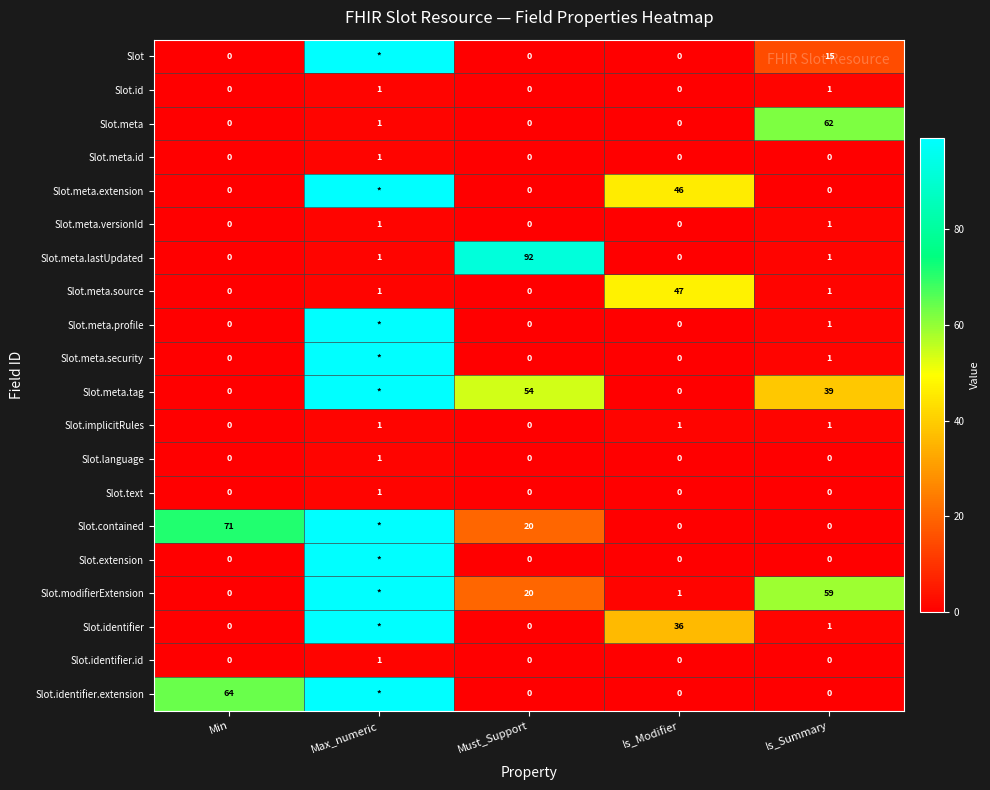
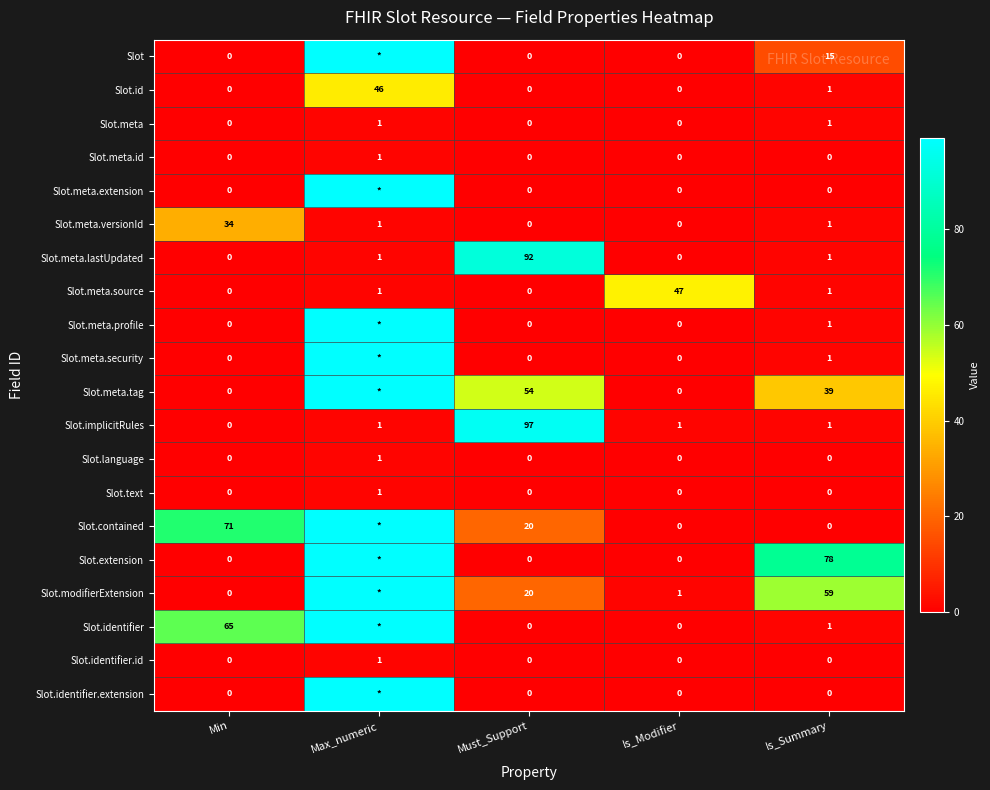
  {
    "Slot": {
      "Min": 0,
      "Must_Support": 0,
      "Is_Modifier": 0
    },
    "Slot.id": {
      "Min": 0,
-     "Max_numeric": 1,
+     "Max_numeric": 46,
      "Must_Support": 0,
      "Is_Modifier": 0,
      "Is_Summary": 1
    },
    "Slot.meta": {
      "Min": 0,
      "Max_numeric": 1,
      "Must_Support": 0,
      "Is_Modifier": 0,
-     "Is_Summary": 62
+     "Is_Summary": 1
    },
    "Slot.meta.id": {
      "Min": 0,
      "Max_numeric": 1,
      "Must_Support": 0,
      "Is_Modifier": 0,
      "Is_Summary": 0
    },
    "Slot.meta.extension": {
      "Min": 0,
      "Must_Support": 0,
-     "Is_Modifier": 46,
+     "Is_Modifier": 0,
      "Is_Summary": 0
    },
    "Slot.meta.versionId": {
-     "Min": 0,
+     "Min": 34,
      "Max_numeric": 1,
      "Must_Support": 0,
      "Is_Modifier": 0,
      "Is_Summary": 1
    },
    "Slot.meta.lastUpdated": {
      "Min": 0,
      "Max_numeric": 1,
      "Must_Support": 92,
      "Is_Modifier": 0,
      "Is_Summary": 1
    },
    "Slot.meta.source": {
      "Min": 0,
      "Max_numeric": 1,
      "Must_Support": 0,
      "Is_Modifier": 47,
      "Is_Summary": 1
    },
    "Slot.meta.profile": {
      "Min": 0,
      "Must_Support": 0,
      "Is_Modifier": 0,
      "Is_Summary": 1
    },
    "Slot.meta.security": {
      "Min": 0,
      "Must_Support": 0,
      "Is_Modifier": 0,
      "Is_Summary": 1
    },
    "Slot.meta.tag": {
      "Min": 0,
      "Must_Support": 54,
      "Is_Modifier": 0,
      "Is_Summary": 39
    },
    "Slot.implicitRules": {
      "Min": 0,
      "Max_numeric": 1,
-     "Must_Support": 0,
+     "Must_Support": 97,
      "Is_Modifier": 1,
      "Is_Summary": 1
    },
    "Slot.language": {
      "Min": 0,
      "Max_numeric": 1,
      "Must_Support": 0,
      "Is_Modifier": 0,
      "Is_Summary": 0
    },
    "Slot.text": {
      "Min": 0,
      "Max_numeric": 1,
      "Must_Support": 0,
      "Is_Modifier": 0,
      "Is_Summary": 0
    },
    "Slot.contained": {
      "Min": 71,
      "Must_Support": 20,
      "Is_Modifier": 0,
      "Is_Summary": 0
    },
    "Slot.extension": {
      "Min": 0,
      "Must_Support": 0,
      "Is_Modifier": 0,
-     "Is_Summary": 0
+     "Is_Summary": 78
    },
    "Slot.modifierExtension": {
      "Min": 0,
      "Must_Support": 20,
      "Is_Modifier": 1,
      "Is_Summary": 59
    },
    "Slot.identifier": {
-     "Min": 0,
+     "Min": 65,
      "Must_Support": 0,
-     "Is_Modifier": 36,
+     "Is_Modifier": 0,
      "Is_Summary": 1
    },
    "Slot.identifier.id": {
      "Min": 0,
      "Max_numeric": 1,
      "Must_Support": 0,
      "Is_Modifier": 0,
      "Is_Summary": 0
    },
    "Slot.identifier.extension": {
-     "Min": 64,
+     "Min": 0,
      "Must_Support": 0,
      "Is_Modifier": 0,
      "Is_Summary": 0
    }
  }
